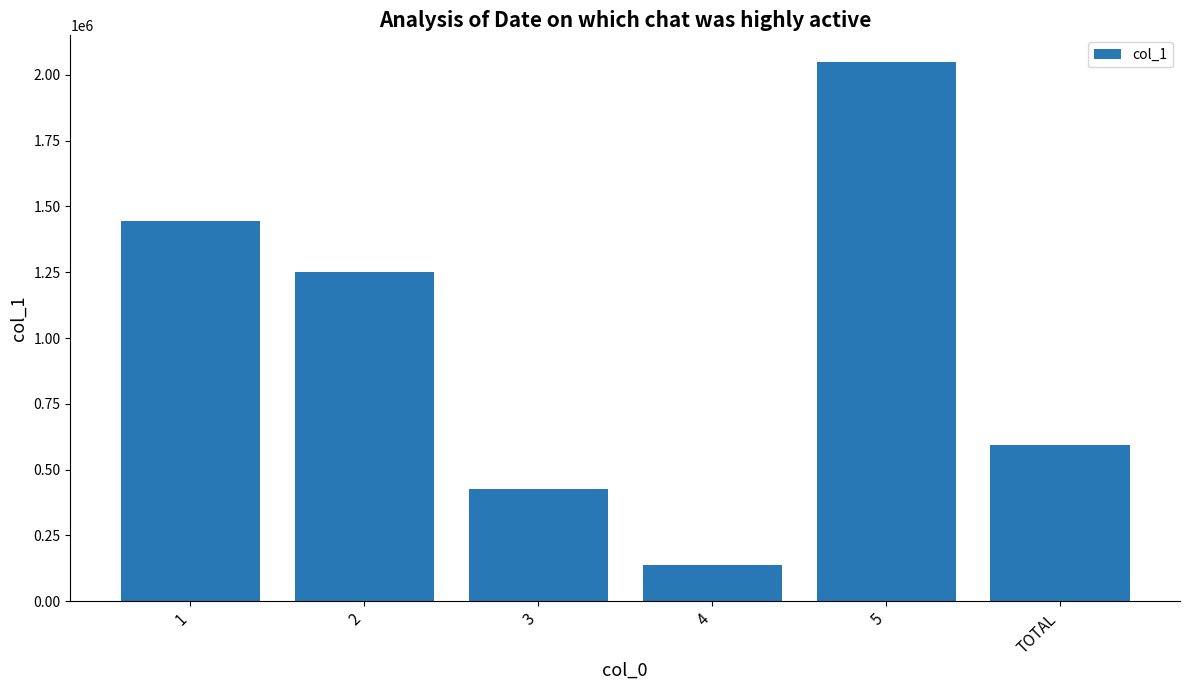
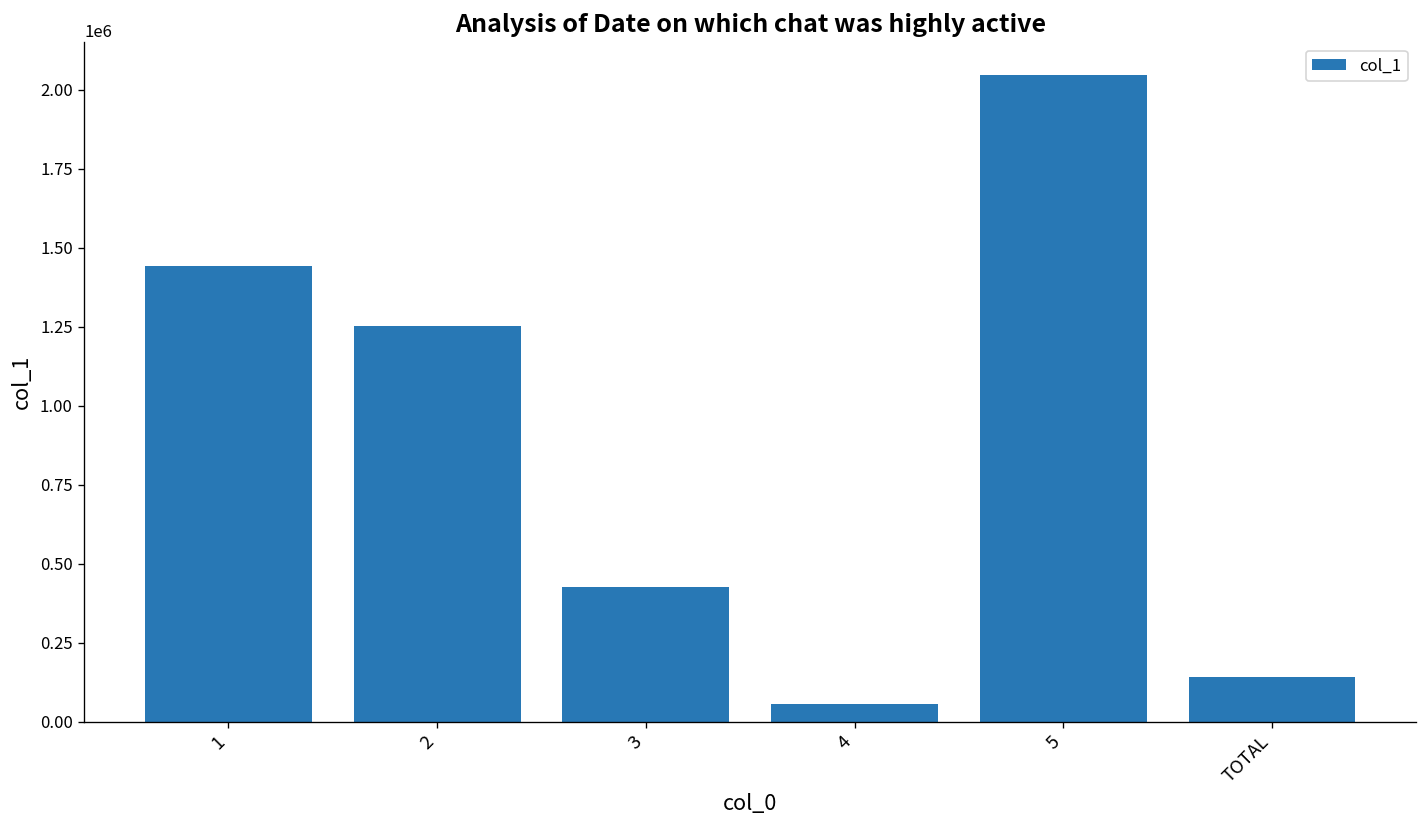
  {
    "1": 1440000,
    "2": 1250000,
    "3": 430000,
-   "4": 140000,
+   "4": 60000,
    "5": 2050000,
-   "TOTAL": 590000
+   "TOTAL": 140000
  }
